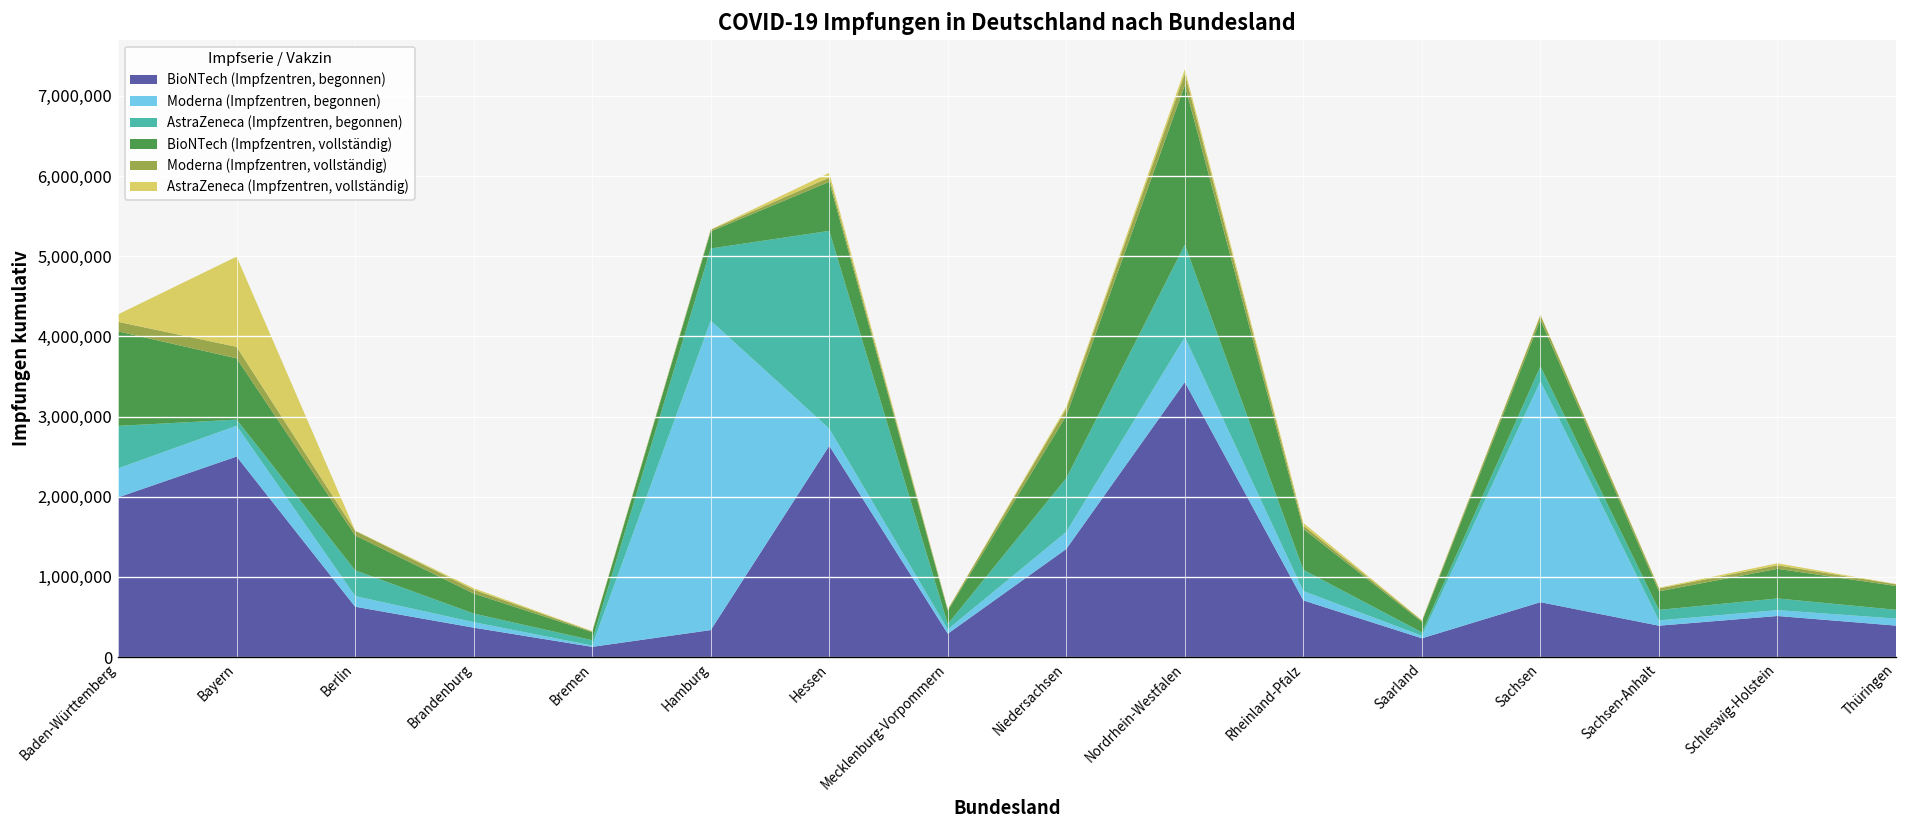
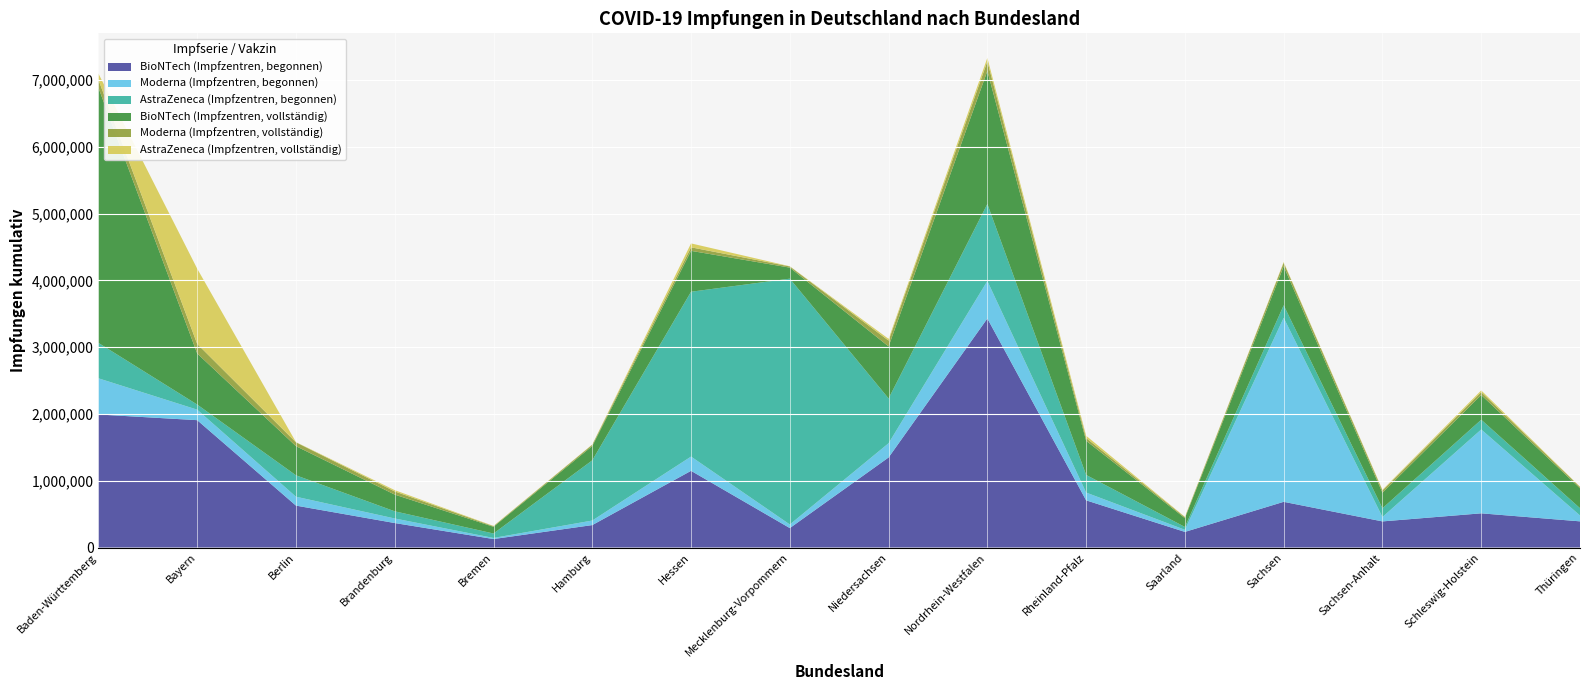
  {
    "BioNTech (Impfzentren, begonnen)": {
      "Baden-Württemberg": "2,000,000",
-     "Bayern": "2,500,000",
+     "Bayern": "1,900,000",
      "Berlin": "600,000",
      "Brandenburg": "400,000",
      "Hamburg": "300,000",
-     "Hessen": "2,600,000",
+     "Hessen": "1,100,000",
      "Mecklenburg-Vorpommern": "300,000",
      "Niedersachsen": "1,300,000",
      "Nordrhein-Westfalen": "3,400,000",
      "Rheinland-Pfalz": "700,000",
      "Sachsen": "700,000",
      "Sachsen-Anhalt": "400,000",
      "Schleswig-Holstein": "500,000",
      "Thüringen": "400,000"
    },
    "Moderna (Impfzentren, begonnen)": {
-     "Baden-Württemberg": "400,000",
-     "Bayern": "400,000",
+     "Baden-Württemberg": "500,000",
+     "Bayern": "200,000",
      "Berlin": "100,000",
      "Brandenburg": "100,000",
-     "Hamburg": "3,900,000",
+     "Hamburg": "100,000",
      "Hessen": "200,000",
      "Mecklenburg-Vorpommern": "100,000",
      "Niedersachsen": "200,000",
      "Nordrhein-Westfalen": "600,000",
      "Rheinland-Pfalz": "100,000",
      "Sachsen": "2,800,000",
      "Sachsen-Anhalt": "100,000",
-     "Schleswig-Holstein": "100,000",
+     "Schleswig-Holstein": "1,300,000",
      "Thüringen": "100,000"
    },
    "AstraZeneca (Impfzentren, begonnen)": {
      "Baden-Württemberg": "500,000",
      "Bayern": "100,000",
      "Berlin": "300,000",
      "Brandenburg": "100,000",
      "Bremen": "100,000",
      "Hamburg": "900,000",
      "Hessen": "2,500,000",
-     "Mecklenburg-Vorpommern": "100,000",
+     "Mecklenburg-Vorpommern": "3,700,000",
      "Niedersachsen": "700,000",
      "Nordrhein-Westfalen": "1,200,000",
      "Rheinland-Pfalz": "300,000",
      "Saarland": "0",
      "Sachsen": "200,000",
      "Sachsen-Anhalt": "100,000",
      "Schleswig-Holstein": "100,000",
      "Thüringen": "100,000"
    },
    "BioNTech (Impfzentren, vollständig)": {
-     "Baden-Württemberg": "1,200,000",
+     "Baden-Württemberg": "3,800,000",
      "Bayern": "800,000",
      "Berlin": "400,000",
      "Brandenburg": "300,000",
      "Hessen": "600,000",
      "Niedersachsen": "800,000",
      "Nordrhein-Westfalen": "2,000,000",
      "Rheinland-Pfalz": "500,000",
      "Sachsen": "600,000",
      "Schleswig-Holstein": "400,000"
    },
    "Moderna (Impfzentren, vollständig)": {
      "Baden-Württemberg": "100,000",
      "Bayern": "100,000",
      "Hessen": "100,000",
      "Nordrhein-Westfalen": "100,000"
    },
    "AstraZeneca (Impfzentren, vollständig)": {
      "Baden-Württemberg": "100,000",
      "Bayern": "1,100,000",
      "Hessen": "100,000",
      "Nordrhein-Westfalen": "100,000"
    }
  }
